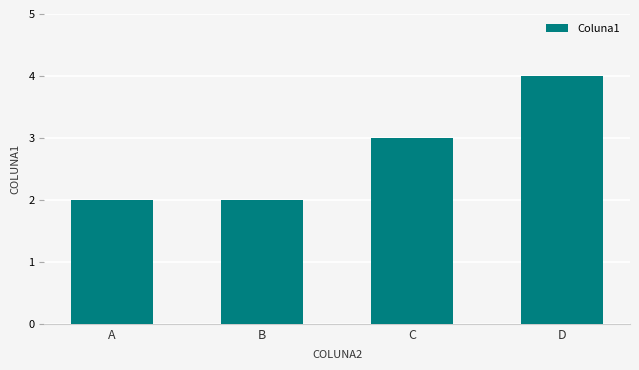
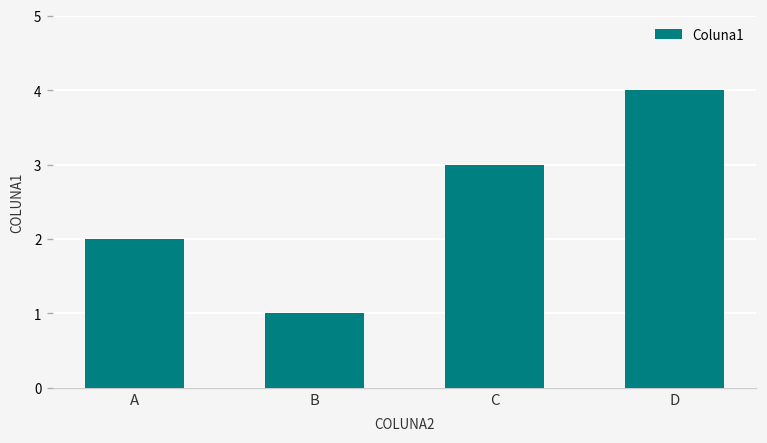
  {
    "A": 2,
-   "B": 2,
+   "B": 1,
    "C": 3,
    "D": 4
  }
